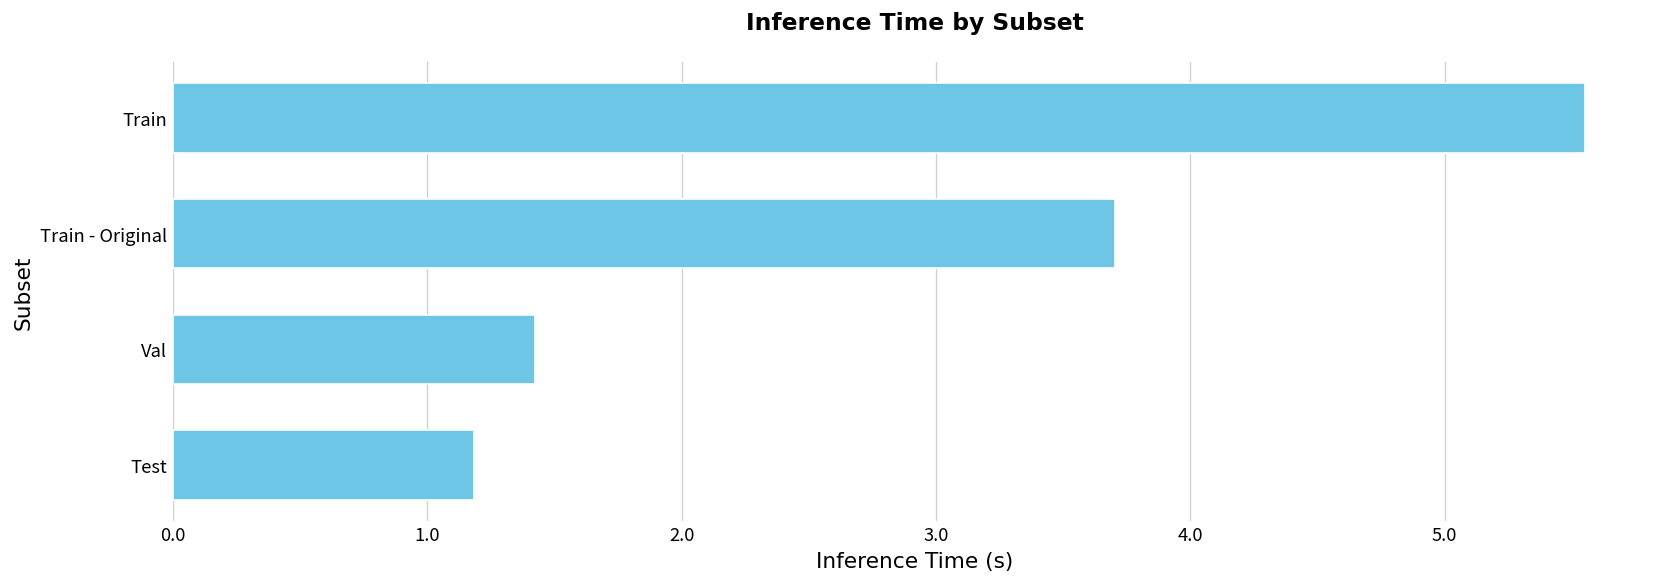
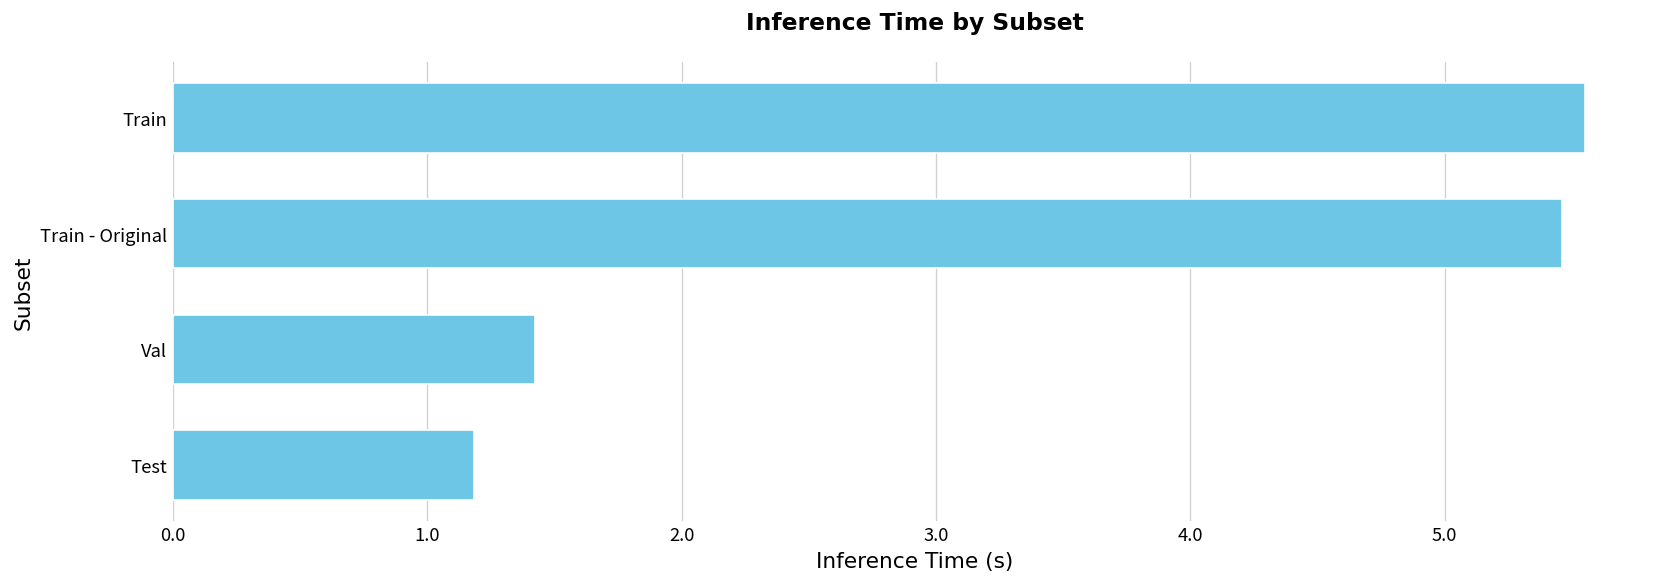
  {
    "Train": 5.55,
-   "Train - Original": 3.70,
+   "Train - Original": 5.46,
    "Val": 1.42,
    "Test": 1.18
  }
